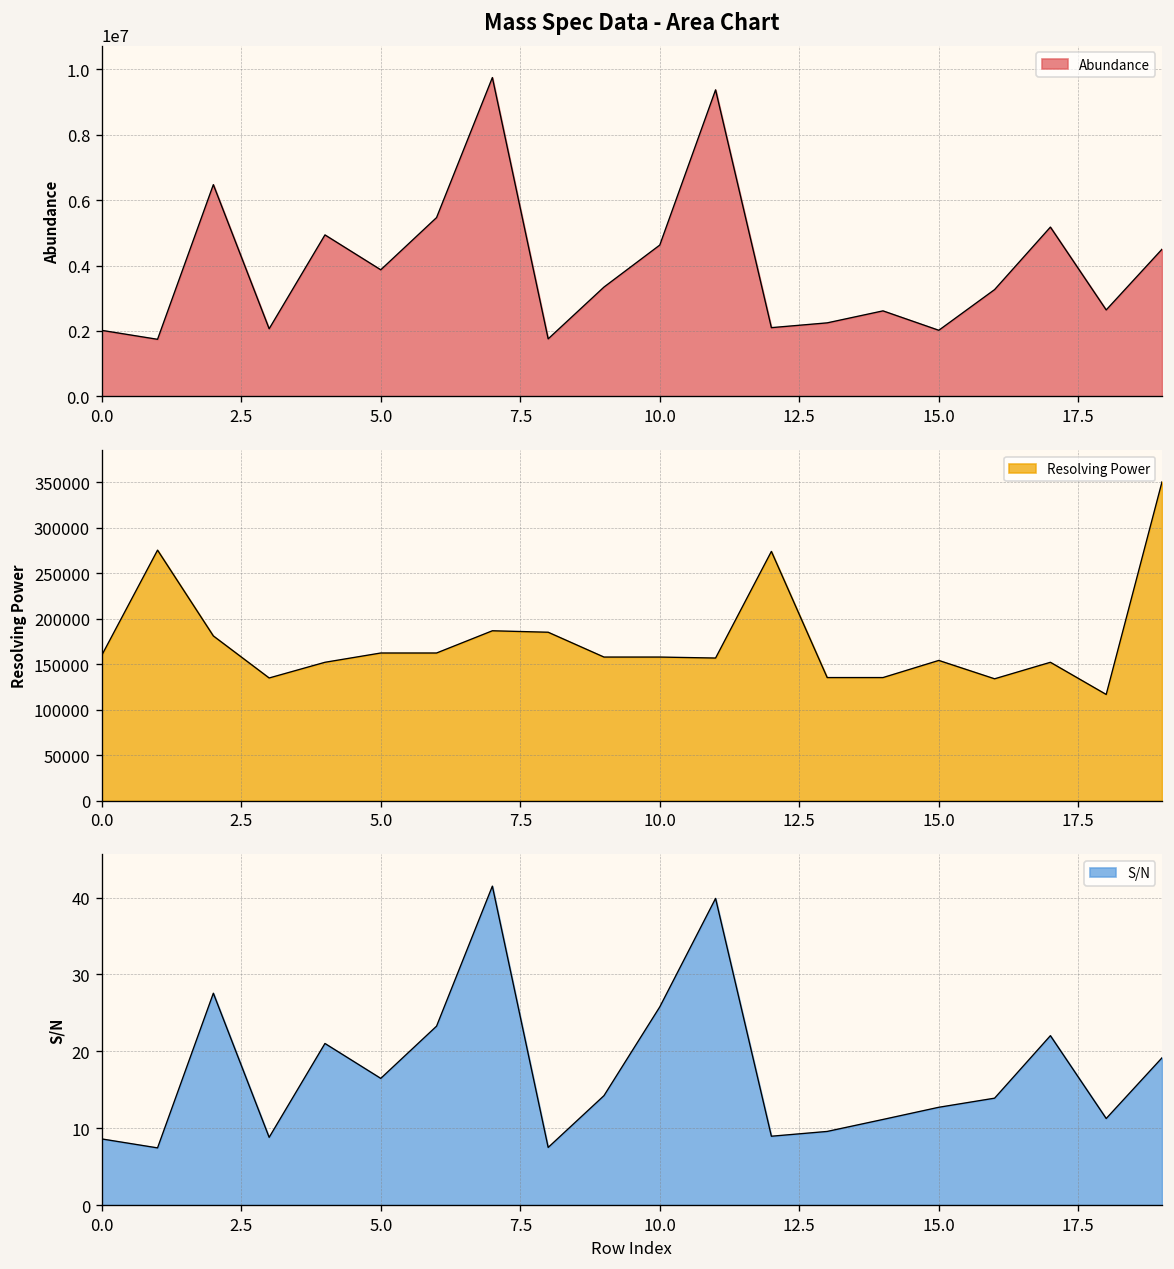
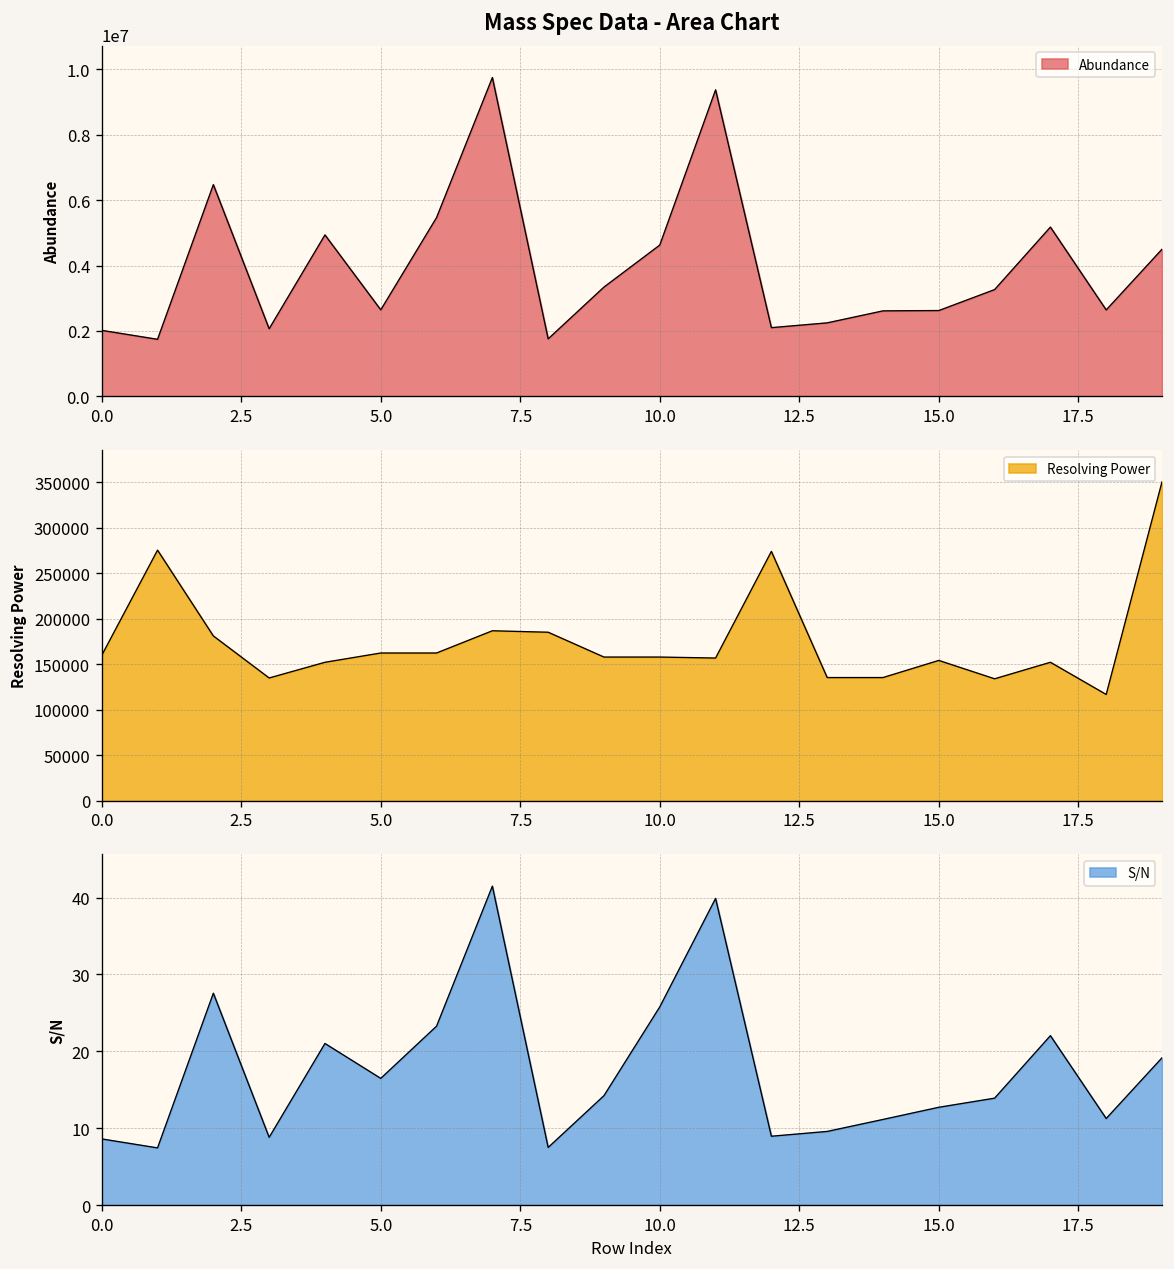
  {
    "Mass Spec Data - Area Chart": {
      "0.0": 2000000,
-     "5.0": 3900000,
+     "5.0": 2600000,
      "10.0": 4600000,
-     "15.0": 2000000
+     "15.0": 2600000
    }
  }
